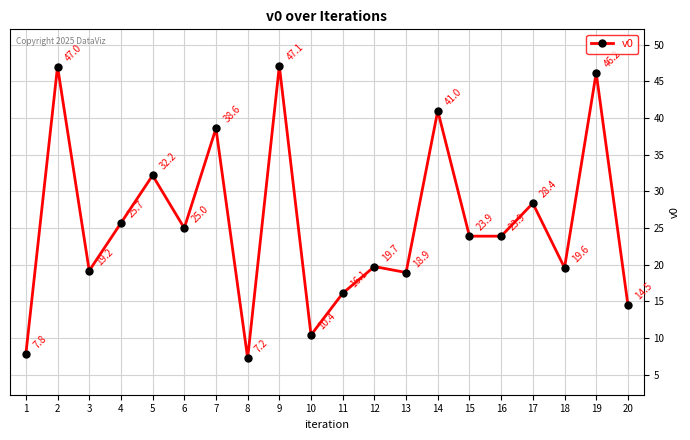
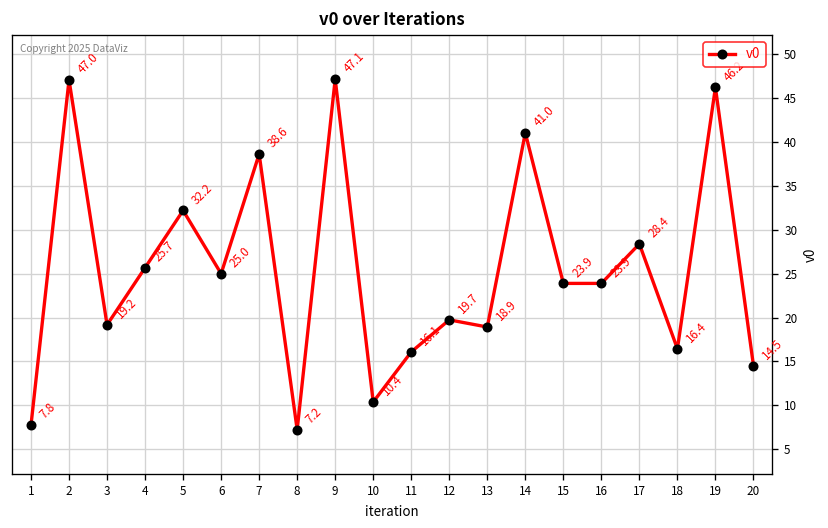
  {
    "1": 7.8,
    "3": 19.2,
    "4": 25.7,
    "5": 32.2,
    "6": 25.0,
    "7": 38.6,
    "8": 7.2,
    "9": 47.1,
    "10": 10.4,
    "11": 16.1,
    "12": 19.7,
    "13": 18.9,
    "14": 41.0,
    "15": 23.9,
    "16": 23.9,
    "17": 28.4,
-   "18": 19.6,
+   "18": 16.4,
    "20": 14.5
  }
